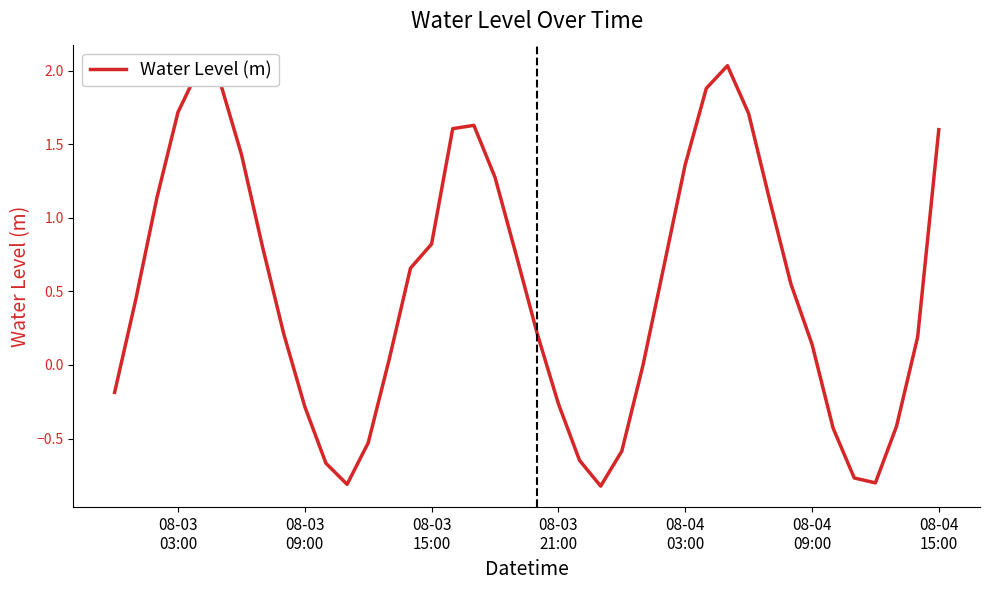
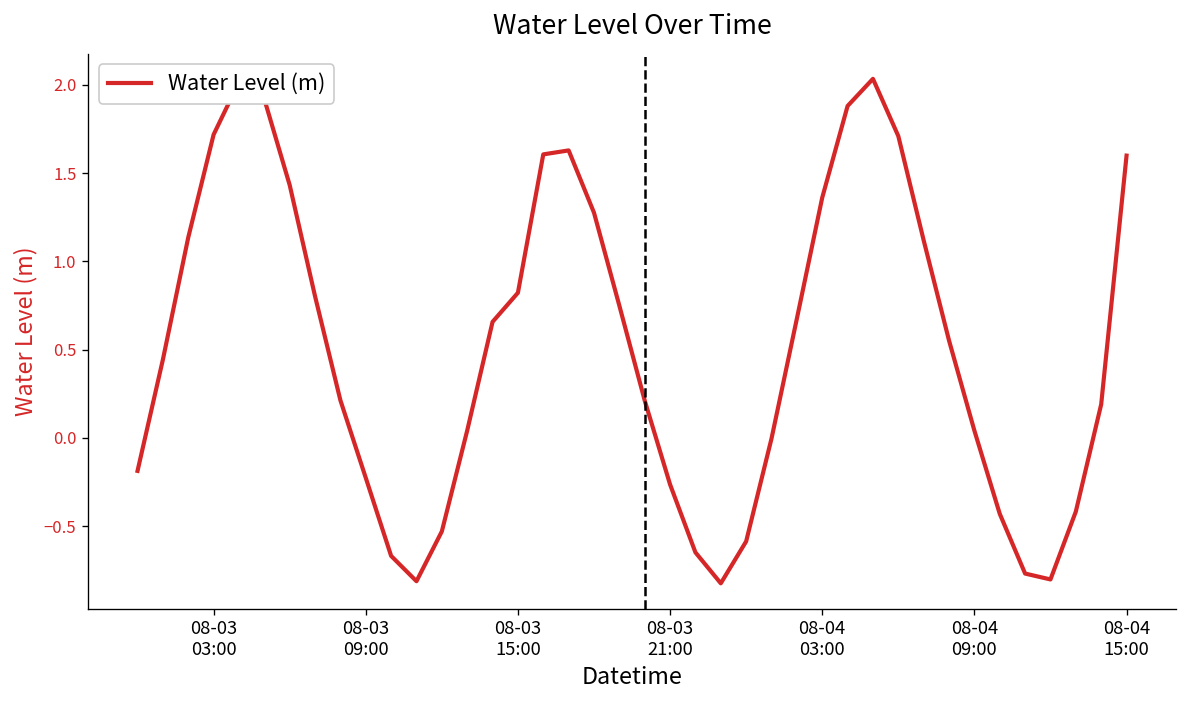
  {
    "08-03 03:00": 1.72,
-   "08-03 09:00": -0.28,
+   "08-03 09:00": -0.23,
    "08-03 15:00": 0.82,
    "08-03 21:00": -0.26,
    "08-04 03:00": 1.36,
-   "08-04 09:00": 0.14,
+   "08-04 09:00": 0.04,
    "08-04 15:00": 1.60
  }
